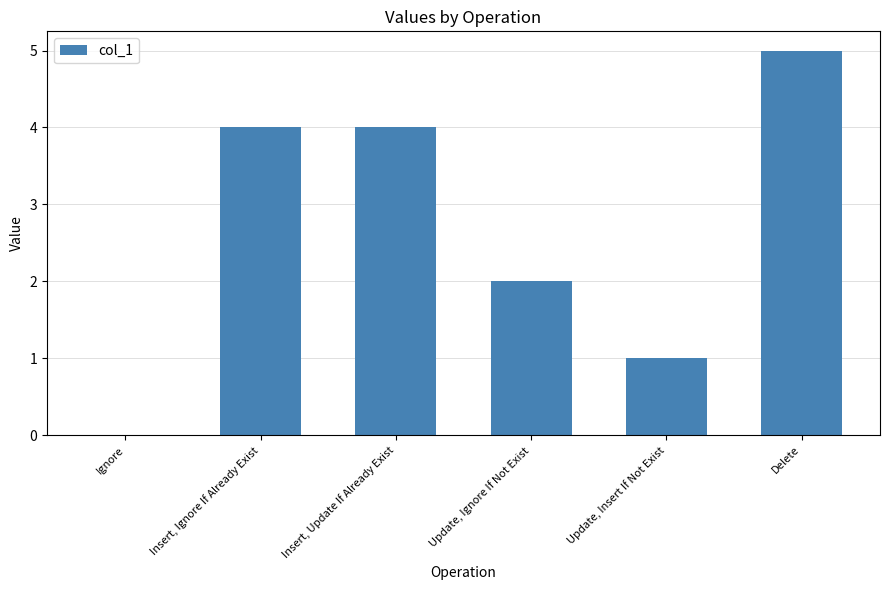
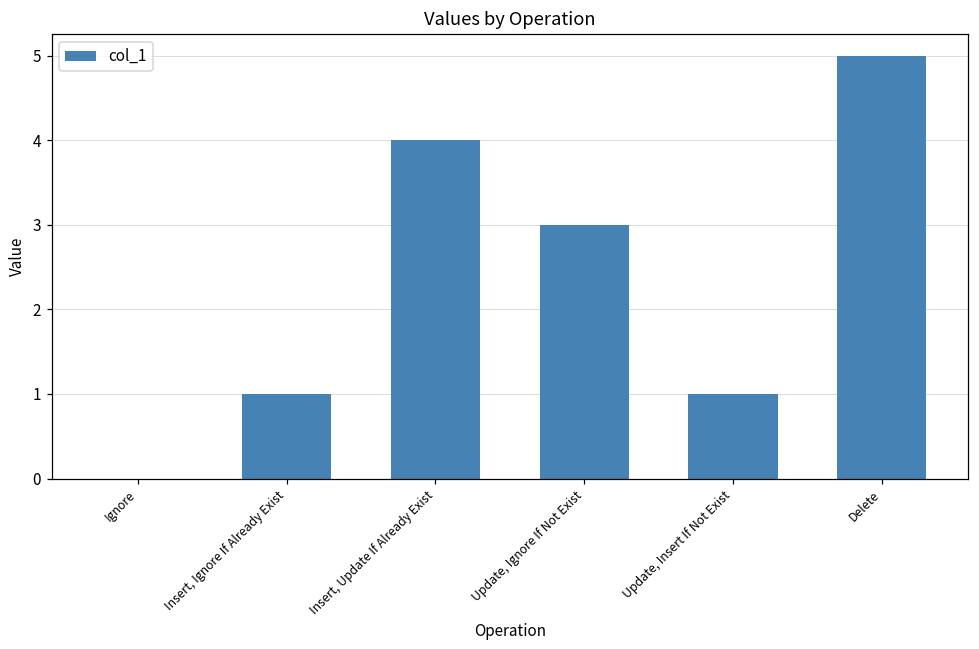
  {
    "Ignore": 0,
-   "Insert, Ignore If Already Exist": 4,
+   "Insert, Ignore If Already Exist": 1,
    "Insert, Update If Already Exist": 4,
-   "Update, Ignore If Not Exist": 2,
+   "Update, Ignore If Not Exist": 3,
    "Update, Insert If Not Exist": 1,
    "Delete": 5
  }
